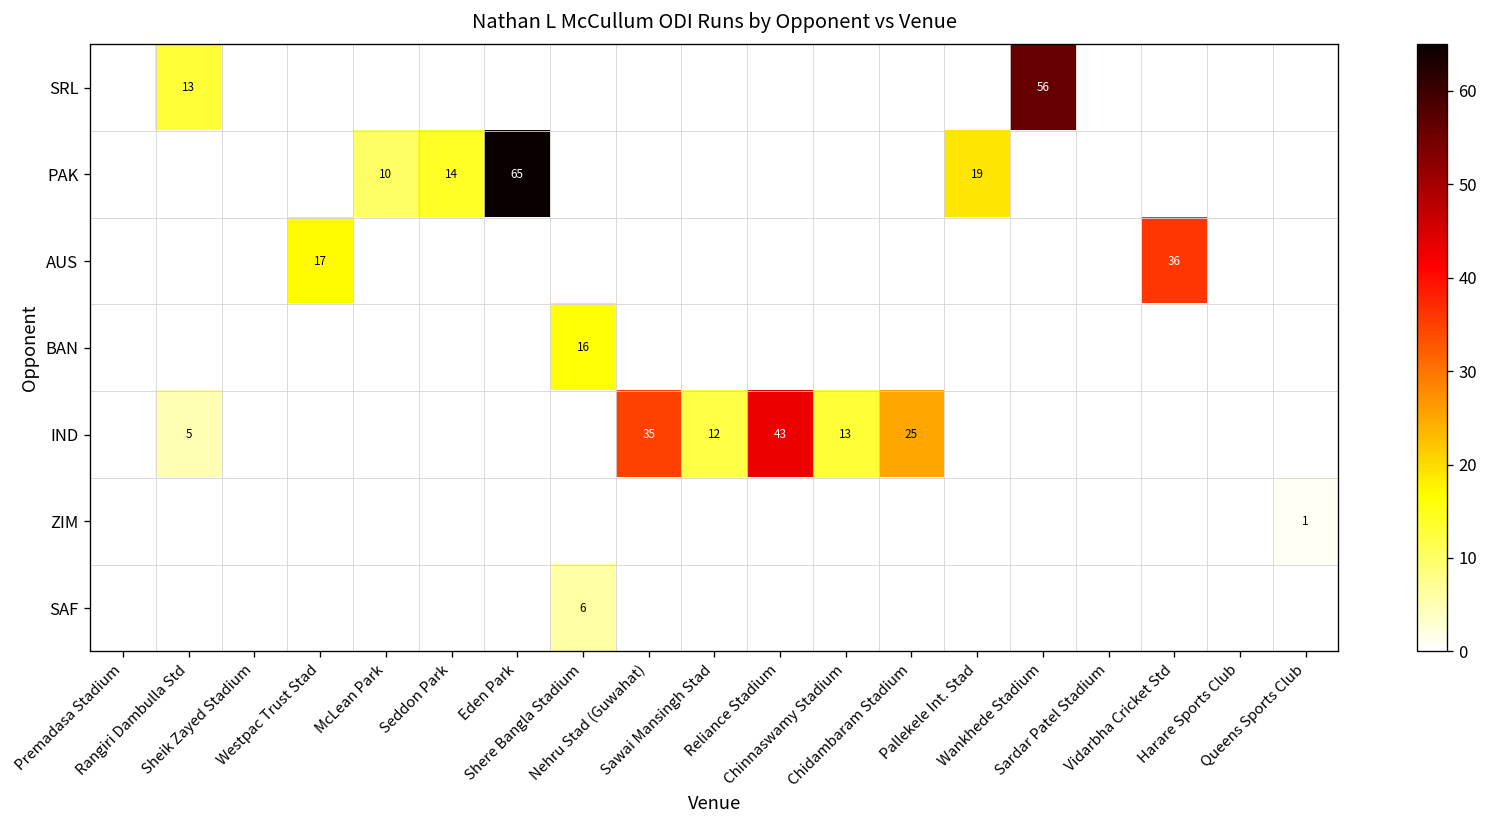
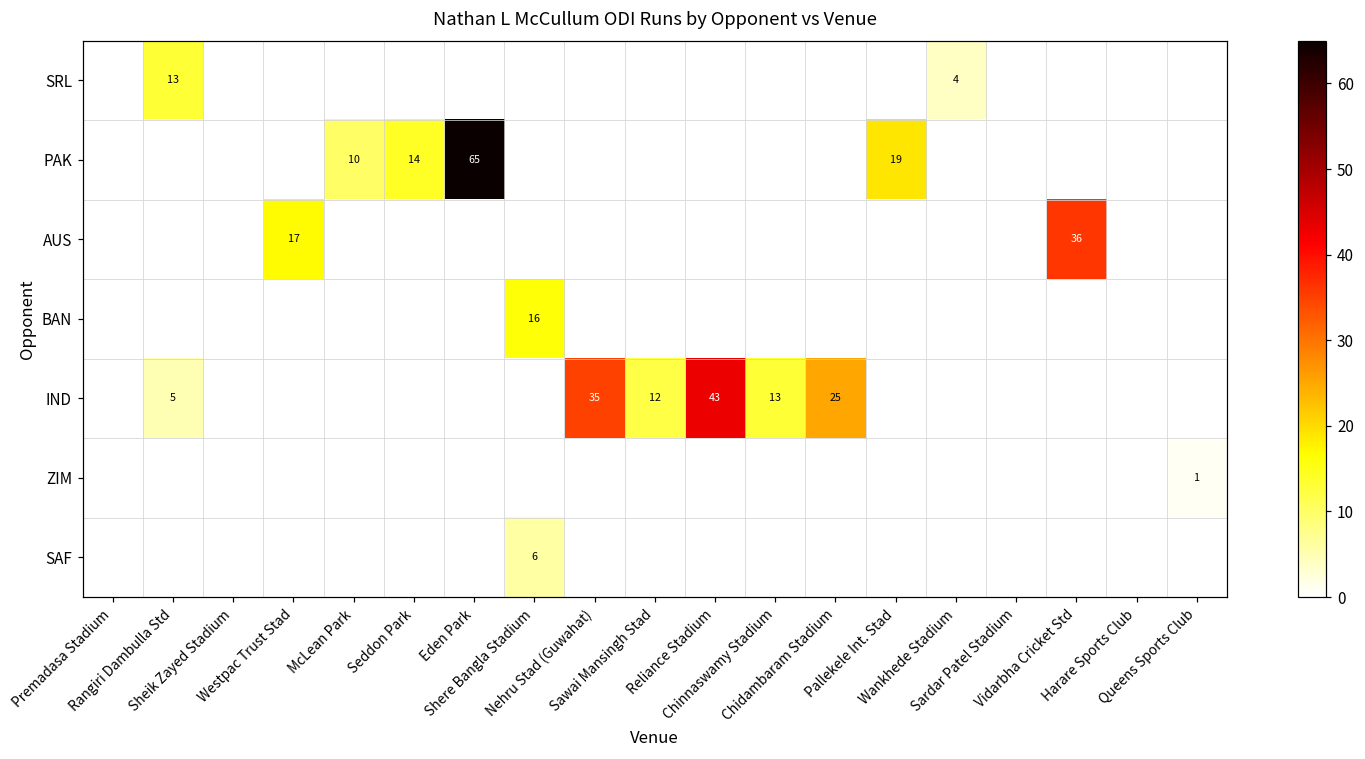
  {
    "SRL": {
      "Rangiri Dambulla Std": 13,
-     "Wankhede Stadium": 56
+     "Wankhede Stadium": 4
    },
    "PAK": {
      "McLean Park": 10,
      "Seddon Park": 14,
      "Eden Park": 65,
      "Pallekele Int. Stad": 19
    },
    "AUS": {
      "Westpac Trust Stad": 17,
      "Vidarbha Cricket Std": 36
    },
    "BAN": {
      "Shere Bangla Stadium": 16
    },
    "IND": {
      "Rangiri Dambulla Std": 5,
      "Nehru Stad (Guwahat)": 35,
      "Sawai Mansingh Stad": 12,
      "Reliance Stadium": 43,
      "Chinnaswamy Stadium": 13,
      "Chidambaram Stadium": 25
    },
    "ZIM": {
      "Queens Sports Club": 1
    },
    "SAF": {
      "Shere Bangla Stadium": 6
    }
  }
